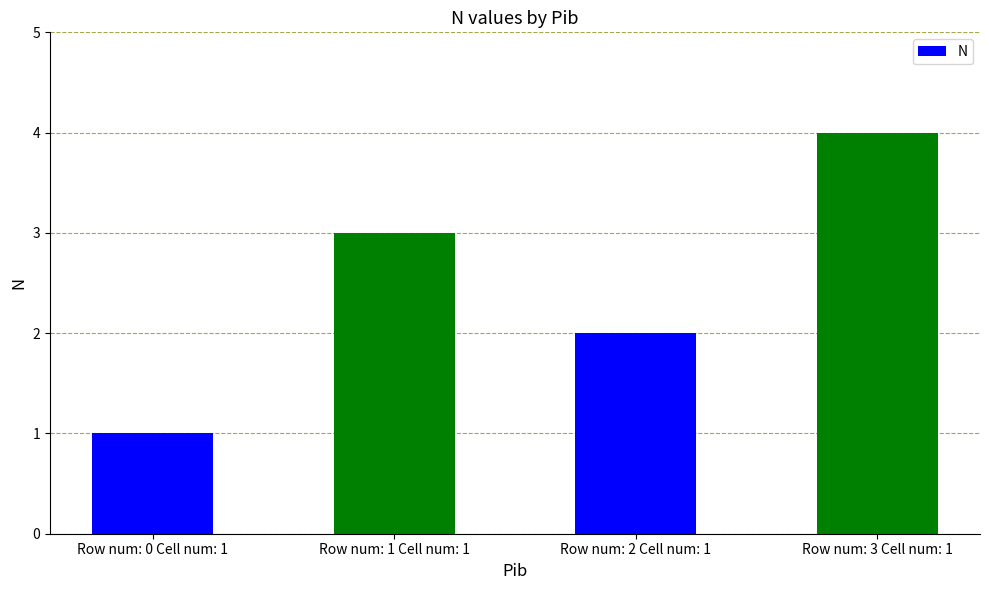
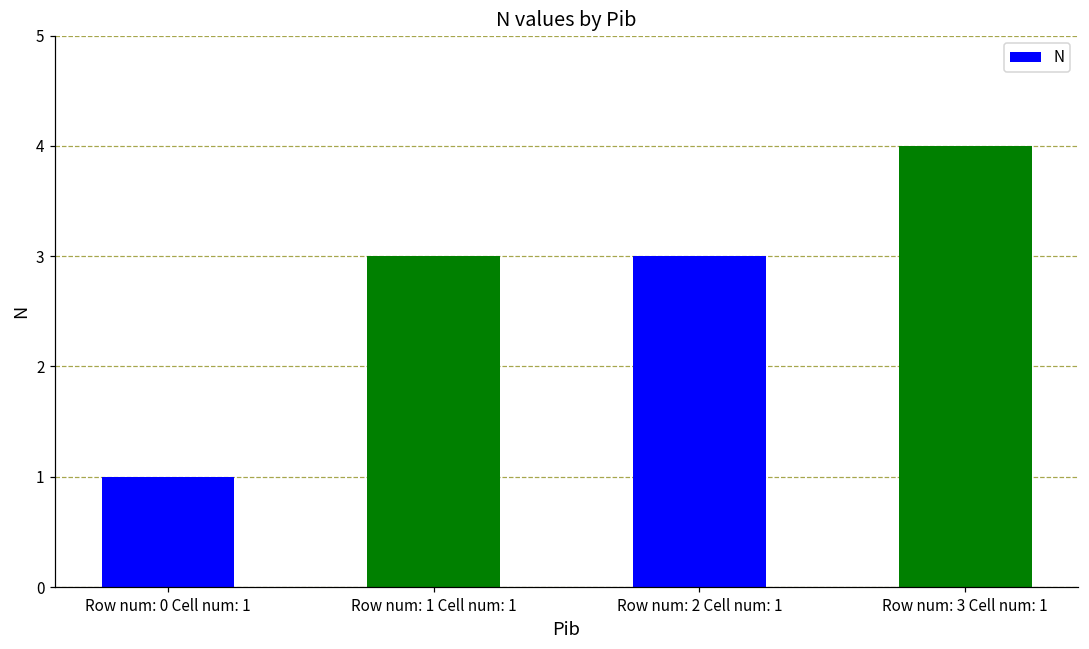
  {
    "Row num: 0 Cell num: 1": 1,
    "Row num: 1 Cell num: 1": 3,
-   "Row num: 2 Cell num: 1": 2,
+   "Row num: 2 Cell num: 1": 3,
    "Row num: 3 Cell num: 1": 4
  }
